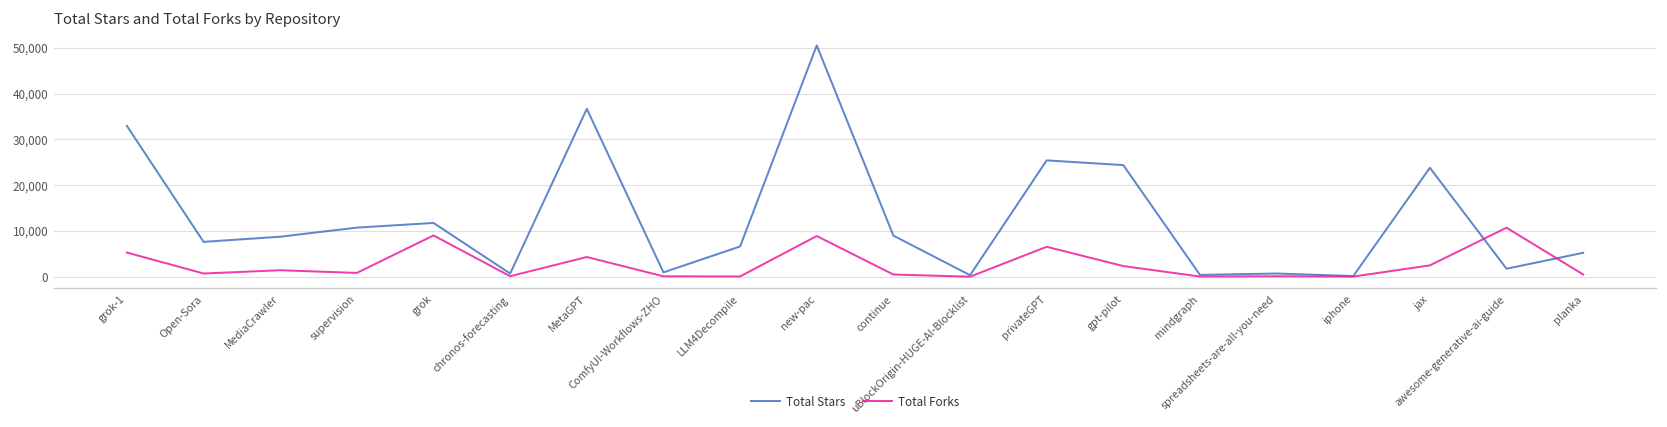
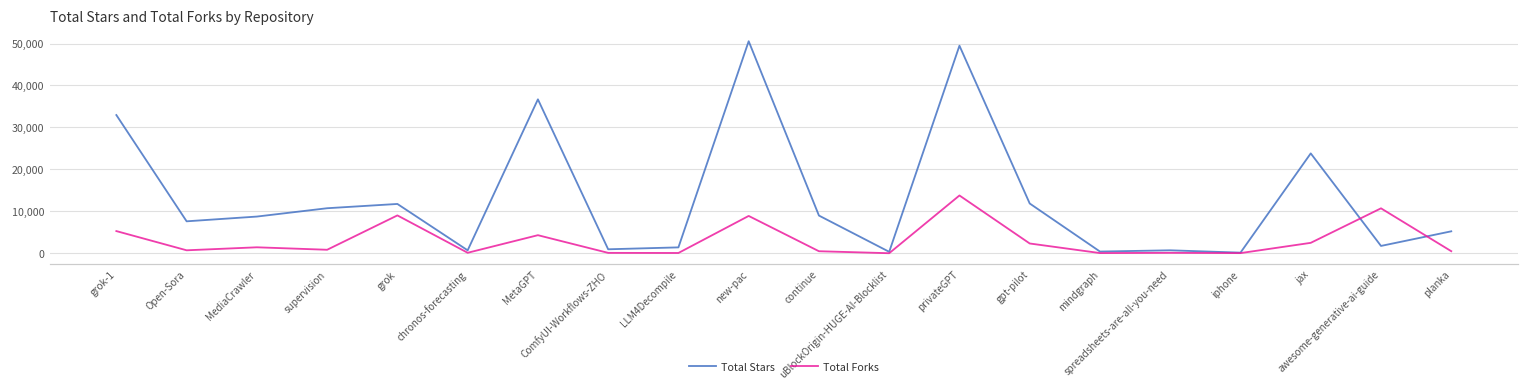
  {
    "Total Stars": {
      "grok-1": "33,000",
      "Open-Sora": "8,000",
      "MediaCrawler": "9,000",
      "supervision": "11,000",
      "grok": "12,000",
      "MetaGPT": "37,000",
      "ComfyUI-Workflows-ZHO": "1,000",
-     "LLM4Decompile": "7,000",
+     "LLM4Decompile": "1,000",
      "new-pac": "51,000",
      "continue": "9,000",
-     "privateGPT": "25,000",
-     "gpt-pilot": "24,000",
+     "privateGPT": "49,000",
+     "gpt-pilot": "12,000",
      "jax": "24,000",
      "awesome-generative-ai-guide": "2,000",
      "planka": "5,000"
    },
    "Total Forks": {
      "grok-1": "5,000",
      "Open-Sora": "1,000",
      "MediaCrawler": "1,000",
      "supervision": "1,000",
      "grok": "9,000",
      "MetaGPT": "4,000",
      "ComfyUI-Workflows-ZHO": "0",
      "LLM4Decompile": "0",
      "new-pac": "9,000",
      "continue": "0",
-     "privateGPT": "7,000",
+     "privateGPT": "14,000",
      "gpt-pilot": "2,000",
      "jax": "2,000",
      "awesome-generative-ai-guide": "11,000",
      "planka": "0"
    }
  }
